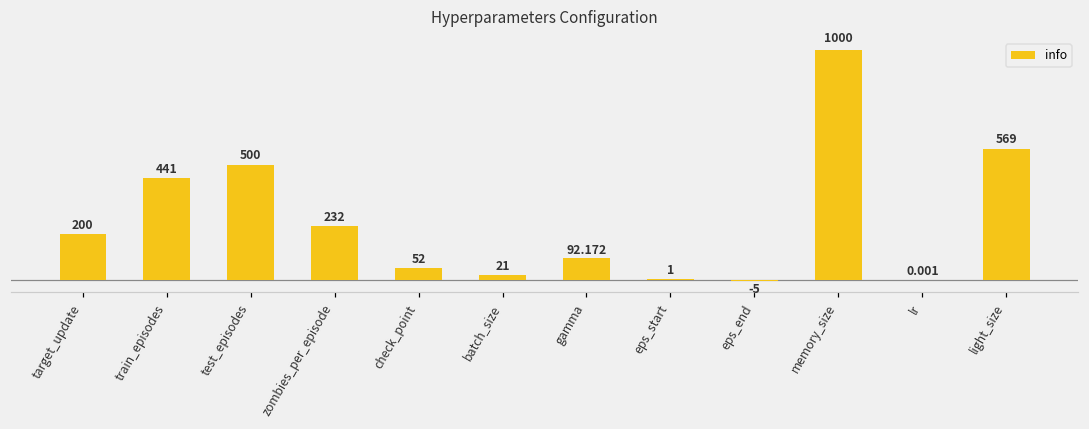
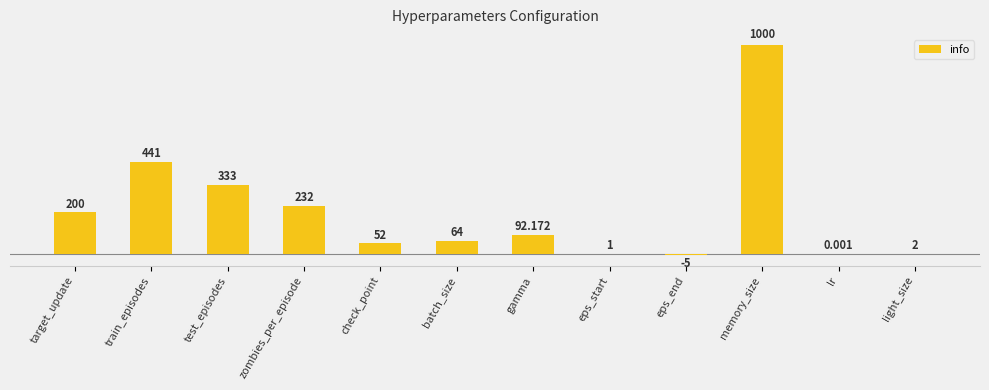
  {
    "target_update": 200,
    "train_episodes": 441,
-   "test_episodes": 500,
+   "test_episodes": 333,
    "zombies_per_episode": 232,
    "check_point": 52,
-   "batch_size": 21,
+   "batch_size": 64,
    "gamma": 92.172,
    "eps_start": 1,
    "eps_end": -5,
    "memory_size": 1000,
    "lr": 0.001,
-   "light_size": 569
+   "light_size": 2
  }
